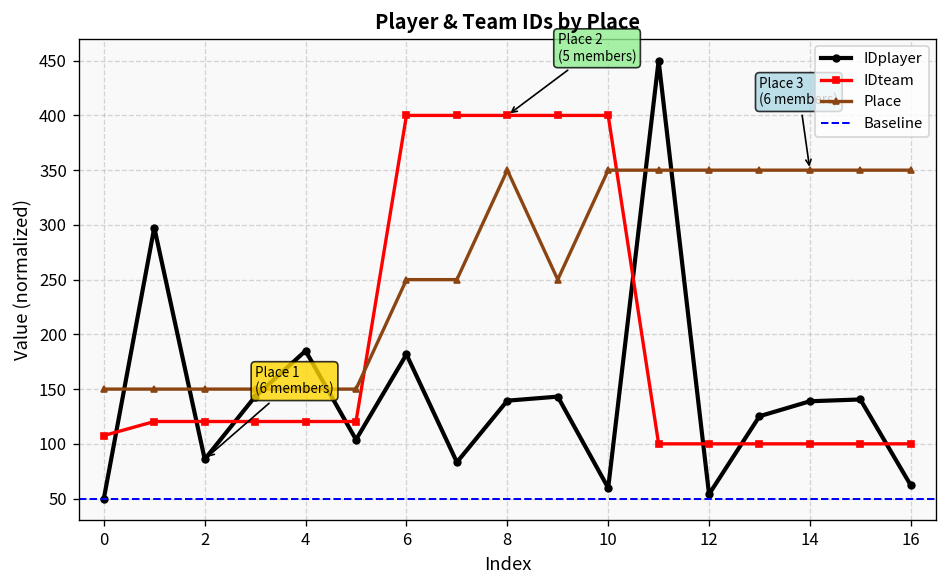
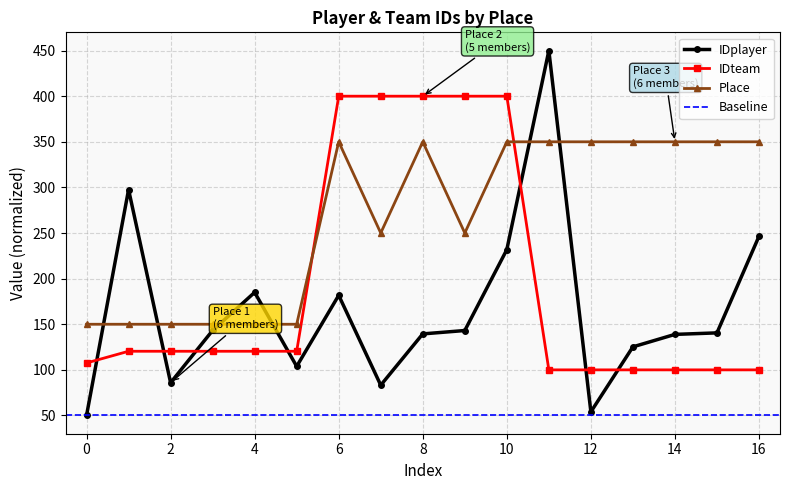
  {
    "IDplayer": {
      "0": 50,
      "4": 180,
      "6": 180,
      "8": 140,
-     "10": 60,
+     "10": 230,
      "12": 50,
      "14": 140,
-     "16": 60
+     "16": 250
    },
    "IDteam": {
      "0": 110,
      "6": 400,
      "8": 400,
      "12": 100,
      "14": 100,
      "16": 100
    },
    "Place": {
      "0": 150,
-     "6": 250,
+     "6": 350,
      "8": 350,
      "10": 350,
      "12": 350,
      "16": 350
    }
  }
